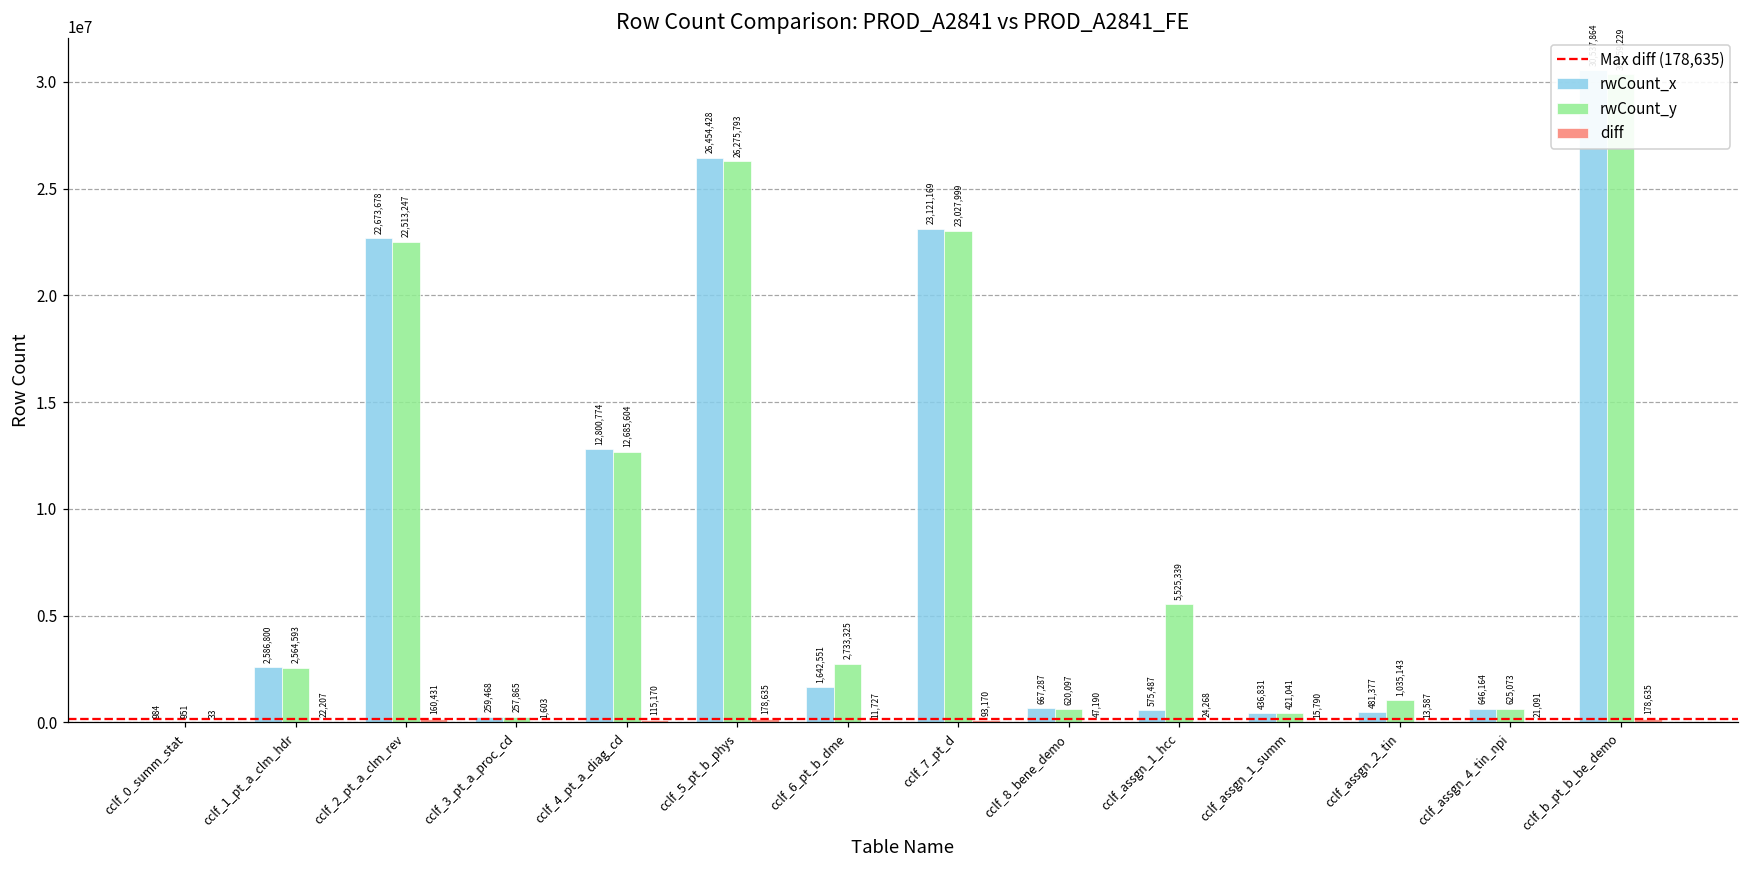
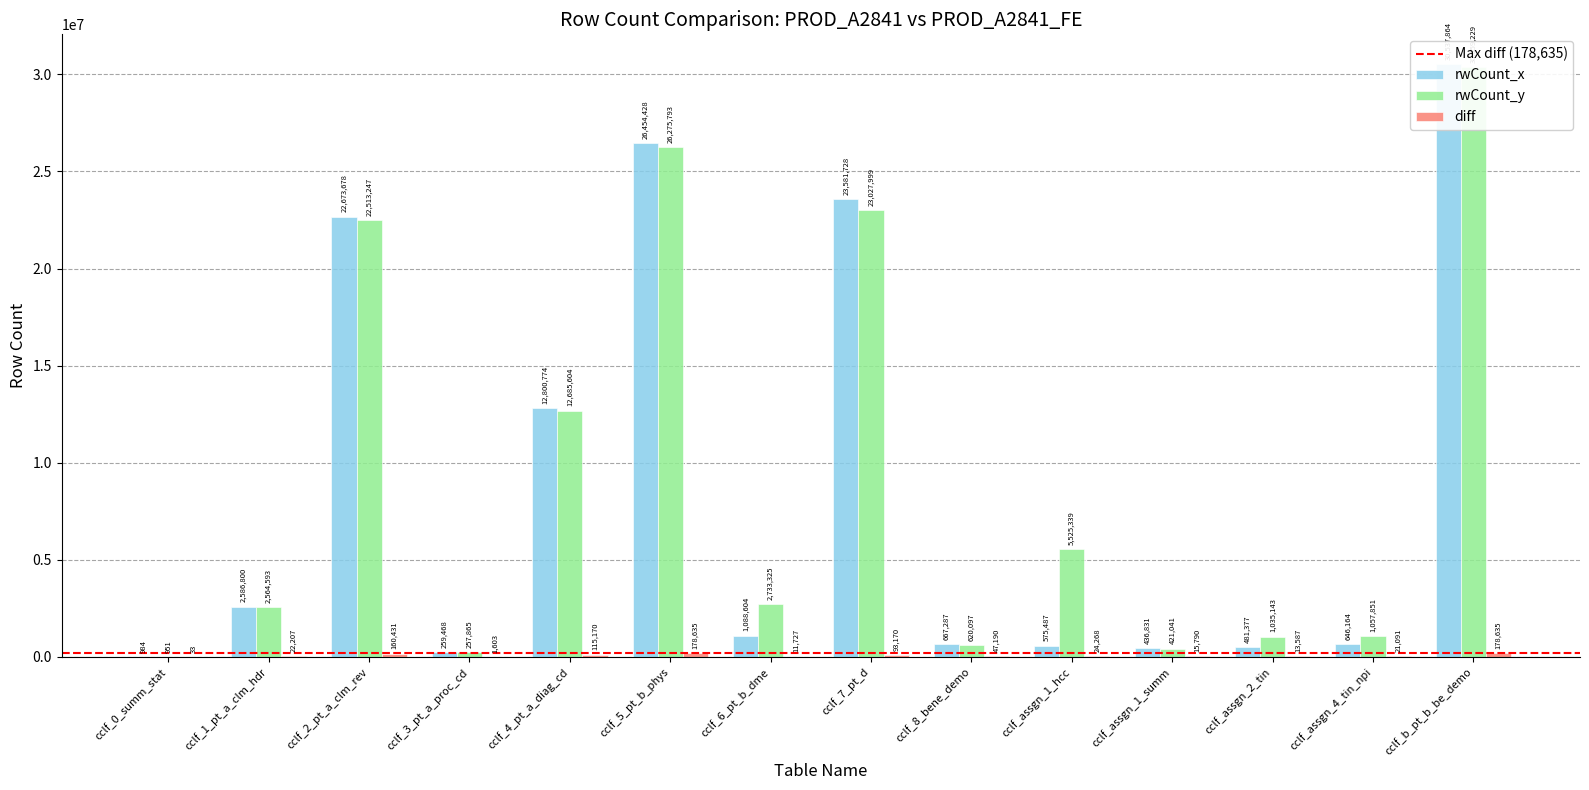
  {
    "rwCount_x": {
      "cclf_0_summ_stat": "984",
      "cclf_1_pt_a_clm_hdr": "2,586,800",
      "cclf_2_pt_a_clm_rev": "22,673,678",
      "cclf_3_pt_a_proc_cd": "259,468",
      "cclf_4_pt_a_diag_cd": "12,800,774",
      "cclf_5_pt_b_phys": "26,454,428",
-     "cclf_6_pt_b_dme": "1,642,551",
-     "cclf_7_pt_d": "23,121,169",
+     "cclf_6_pt_b_dme": "1,088,604",
+     "cclf_7_pt_d": "23,581,728",
      "cclf_8_bene_demo": "667,287",
      "cclf_assgn_1_hcc": "575,487",
      "cclf_assgn_1_summ": "436,831",
      "cclf_assgn_2_tin": "481,377",
      "cclf_assgn_4_tin_npi": "646,164"
    },
    "rwCount_y": {
      "cclf_0_summ_stat": "951",
      "cclf_1_pt_a_clm_hdr": "2,564,593",
      "cclf_2_pt_a_clm_rev": "22,513,247",
      "cclf_3_pt_a_proc_cd": "257,865",
      "cclf_4_pt_a_diag_cd": "12,685,604",
      "cclf_5_pt_b_phys": "26,275,793",
      "cclf_6_pt_b_dme": "2,733,325",
      "cclf_7_pt_d": "23,027,999",
      "cclf_8_bene_demo": "620,097",
      "cclf_assgn_1_hcc": "5,525,339",
      "cclf_assgn_1_summ": "421,041",
      "cclf_assgn_2_tin": "1,035,143",
-     "cclf_assgn_4_tin_npi": "625,073"
+     "cclf_assgn_4_tin_npi": "1,057,851"
    },
    "diff": {
      "cclf_0_summ_stat": "33",
      "cclf_1_pt_a_clm_hdr": "22,207",
      "cclf_2_pt_a_clm_rev": "160,431",
      "cclf_3_pt_a_proc_cd": "1,603",
      "cclf_4_pt_a_diag_cd": "115,170",
      "cclf_5_pt_b_phys": "178,635",
      "cclf_6_pt_b_dme": "11,727",
      "cclf_7_pt_d": "93,170",
      "cclf_8_bene_demo": "47,190",
      "cclf_assgn_1_hcc": "24,268",
      "cclf_assgn_1_summ": "15,790",
      "cclf_assgn_2_tin": "13,587",
      "cclf_assgn_4_tin_npi": "21,091",
      "cclf_b_pt_b_be_demo": "178,635"
    }
  }
